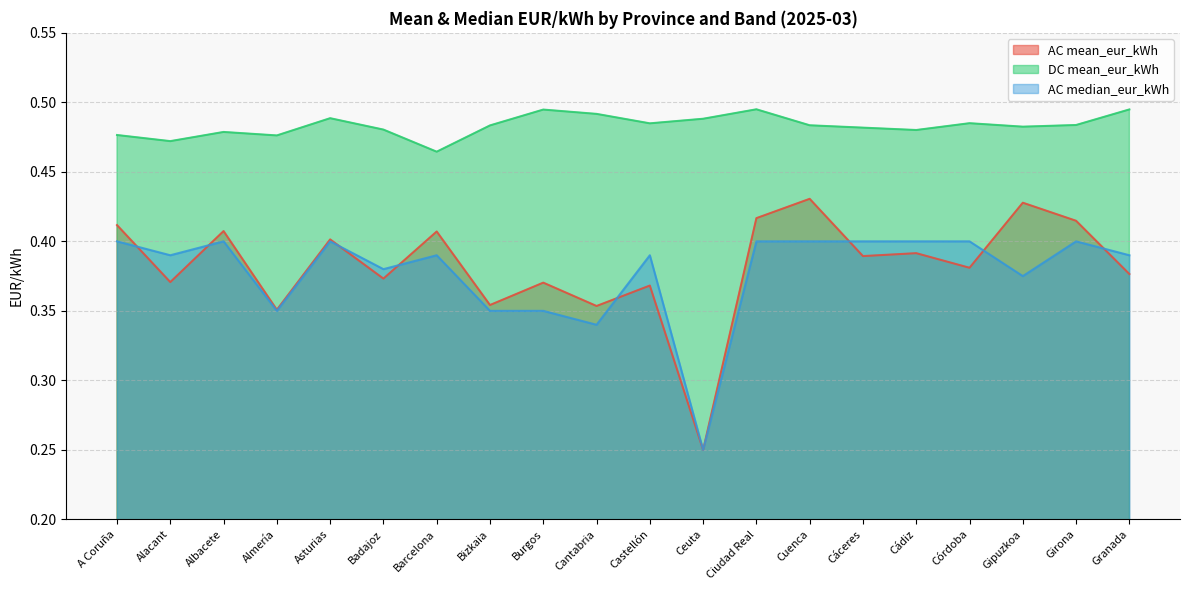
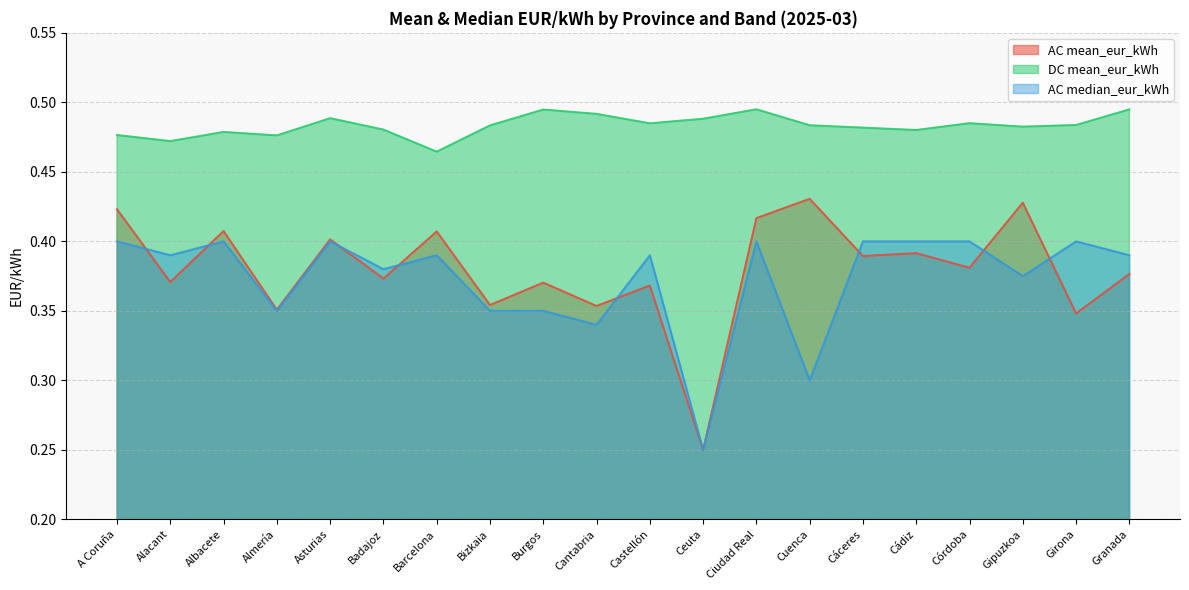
  {
    "AC mean_eur_kWh": {
-     "A Coruña": 0.412,
+     "A Coruña": 0.423,
      "Alacant": 0.371,
      "Albacete": 0.407,
      "Badajoz": 0.373,
      "Barcelona": 0.407,
      "Bizkaia": 0.354,
      "Burgos": 0.370,
      "Cantabria": 0.354,
      "Castellón": 0.368,
      "Ciudad Real": 0.417,
      "Cuenca": 0.431,
      "Cáceres": 0.389,
      "Cádiz": 0.392,
      "Córdoba": 0.381,
      "Gipuzkoa": 0.428,
-     "Girona": 0.415,
+     "Girona": 0.348,
      "Granada": 0.377
    },
    "DC mean_eur_kWh": {
      "A Coruña": 0.477,
      "Alacant": 0.472,
      "Albacete": 0.479,
      "Almería": 0.476,
      "Asturias": 0.489,
      "Badajoz": 0.480,
      "Barcelona": 0.465,
      "Bizkaia": 0.483,
      "Burgos": 0.495,
      "Cantabria": 0.492,
      "Castellón": 0.485,
      "Ceuta": 0.488,
      "Ciudad Real": 0.495,
      "Cuenca": 0.484,
      "Cáceres": 0.482,
      "Cádiz": 0.480,
      "Córdoba": 0.485,
      "Gipuzkoa": 0.483,
      "Girona": 0.484,
      "Granada": 0.495
    },
    "AC median_eur_kWh": {
      "A Coruña": 0.4,
      "Alacant": 0.390,
      "Albacete": 0.4,
      "Badajoz": 0.380,
      "Barcelona": 0.390,
      "Bizkaia": 0.350,
      "Burgos": 0.350,
      "Cantabria": 0.340,
      "Castellón": 0.390,
      "Ciudad Real": 0.4,
-     "Cuenca": 0.4,
+     "Cuenca": 0.3,
      "Cáceres": 0.4,
      "Cádiz": 0.4,
      "Córdoba": 0.4,
      "Gipuzkoa": 0.375,
      "Girona": 0.4,
      "Granada": 0.390
    }
  }
